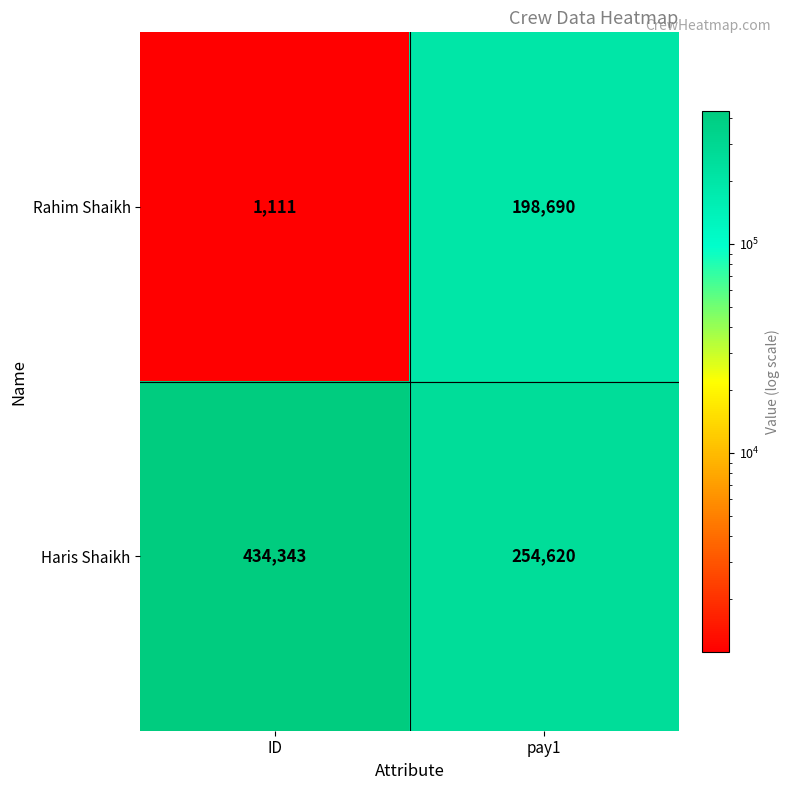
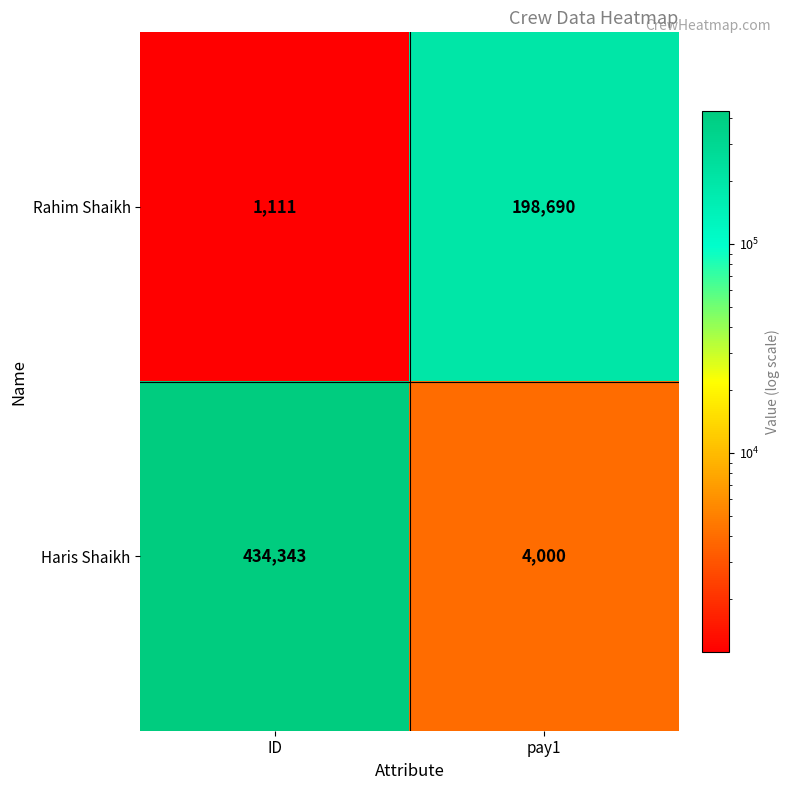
  {
    "Rahim Shaikh": {
      "ID": "1,111",
      "pay1": "198,690"
    },
    "Haris Shaikh": {
      "ID": "434,343",
-     "pay1": "254,620"
+     "pay1": "4,000"
    }
  }
